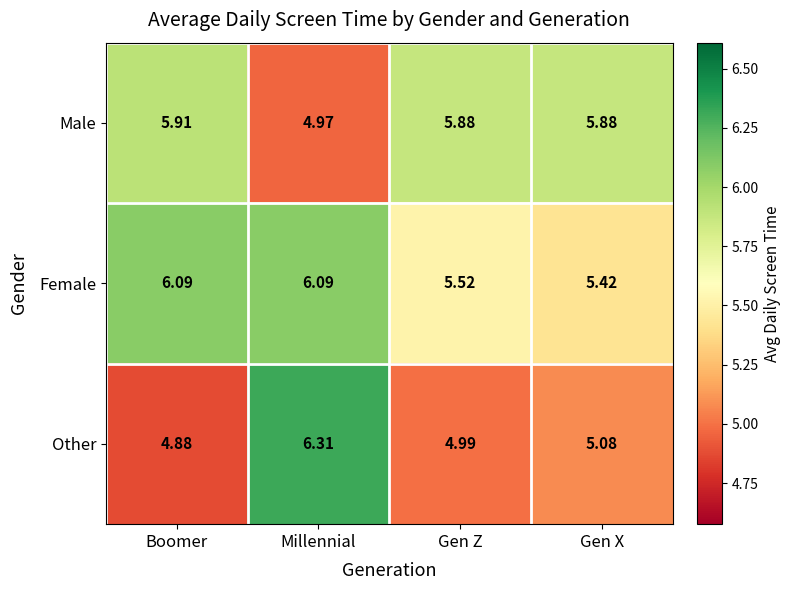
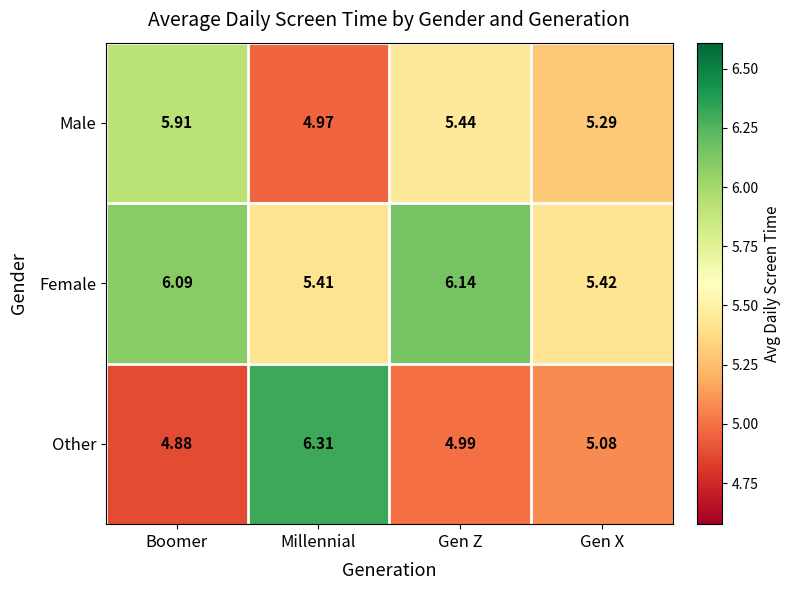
  {
    "Male": {
      "Boomer": 5.91,
      "Millennial": 4.97,
-     "Gen Z": 5.88,
-     "Gen X": 5.88
+     "Gen Z": 5.44,
+     "Gen X": 5.29
    },
    "Female": {
      "Boomer": 6.09,
-     "Millennial": 6.09,
-     "Gen Z": 5.52,
+     "Millennial": 5.41,
+     "Gen Z": 6.14,
      "Gen X": 5.42
    },
    "Other": {
      "Boomer": 4.88,
      "Millennial": 6.31,
      "Gen Z": 4.99,
      "Gen X": 5.08
    }
  }
